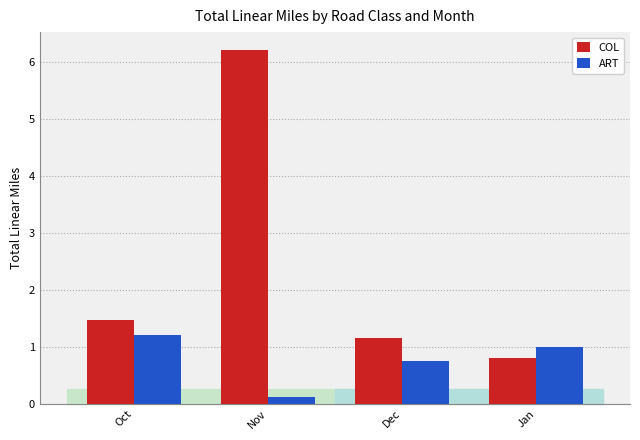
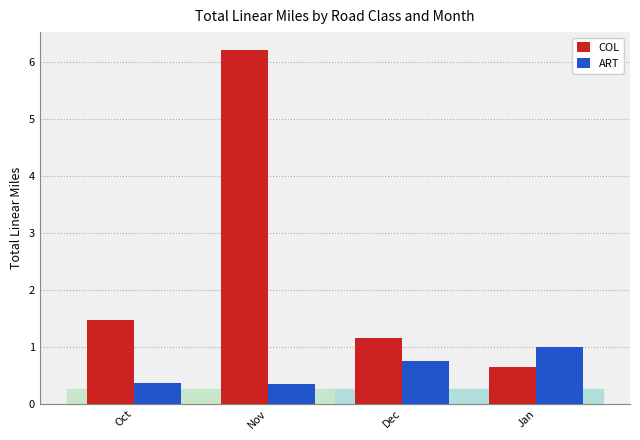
  {
    "COL": {
      "Oct": 1.5,
      "Nov": 6.2,
      "Dec": 1.1,
-     "Jan": 0.8
+     "Jan": 0.6
    },
    "ART": {
-     "Oct": 1.2,
-     "Nov": 0.1,
+     "Oct": 0.4,
+     "Nov": 0.3,
      "Dec": 0.7,
      "Jan": 1.0
    }
  }
